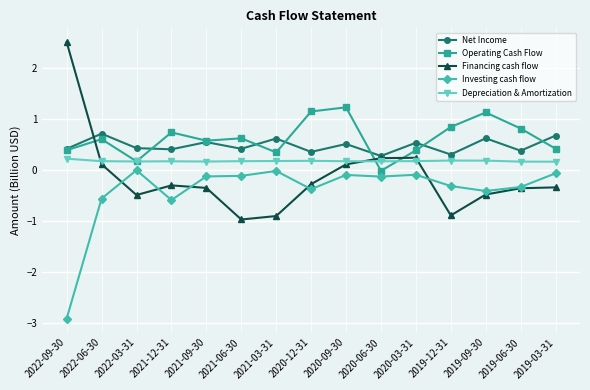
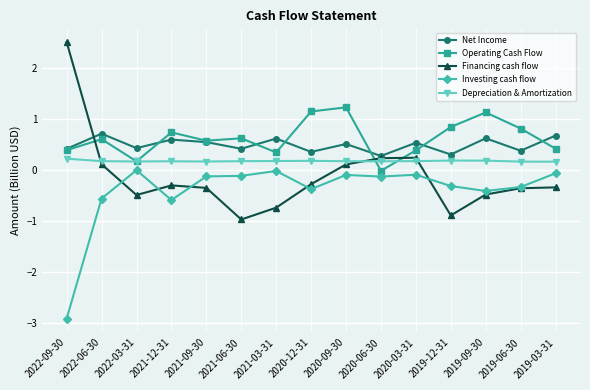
  {
    "Net Income": {
      "2022-06-30": 0.7,
      "2022-03-31": 0.4,
-     "2021-12-31": 0.4,
+     "2021-12-31": 0.6,
      "2021-06-30": 0.4,
      "2021-03-31": 0.6,
      "2020-12-31": 0.3,
      "2020-09-30": 0.5,
      "2020-03-31": 0.5,
      "2019-12-31": 0.3,
      "2019-09-30": 0.6,
      "2019-06-30": 0.4,
      "2019-03-31": 0.7
    },
    "Financing cash flow": {
      "2022-09-30": 2.5,
      "2022-06-30": 0.1,
      "2022-03-31": -0.5,
      "2021-12-31": -0.3,
      "2021-09-30": -0.4,
      "2021-06-30": -1.0,
-     "2021-03-31": -0.9,
+     "2021-03-31": -0.7,
      "2020-12-31": -0.3,
      "2020-09-30": 0.1,
      "2020-03-31": 0.2,
      "2019-12-31": -0.9,
      "2019-09-30": -0.5,
      "2019-03-31": -0.3
    }
  }
